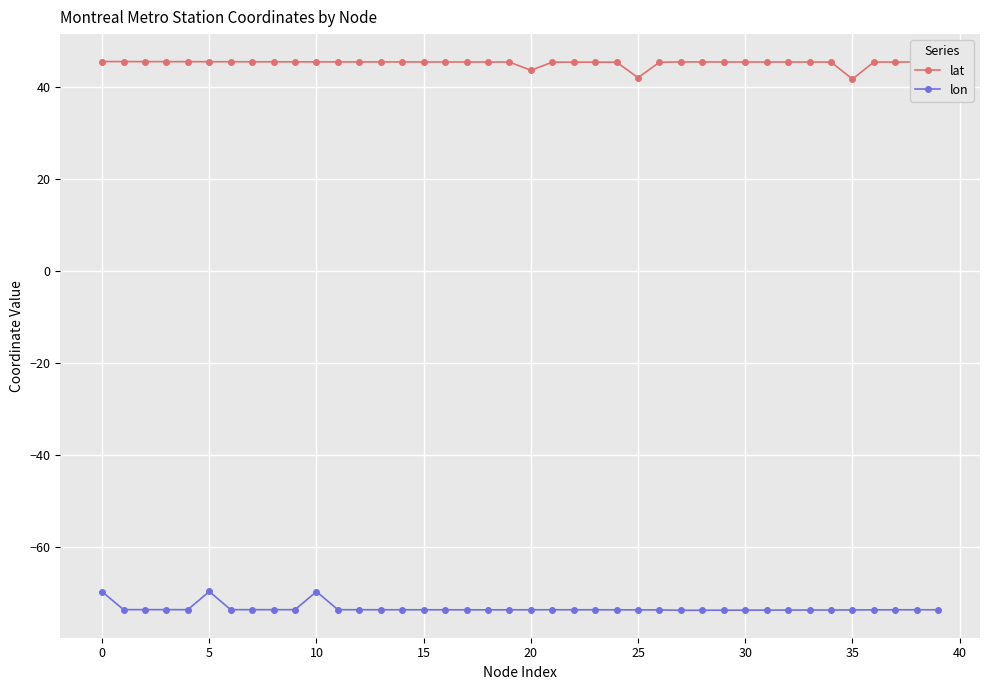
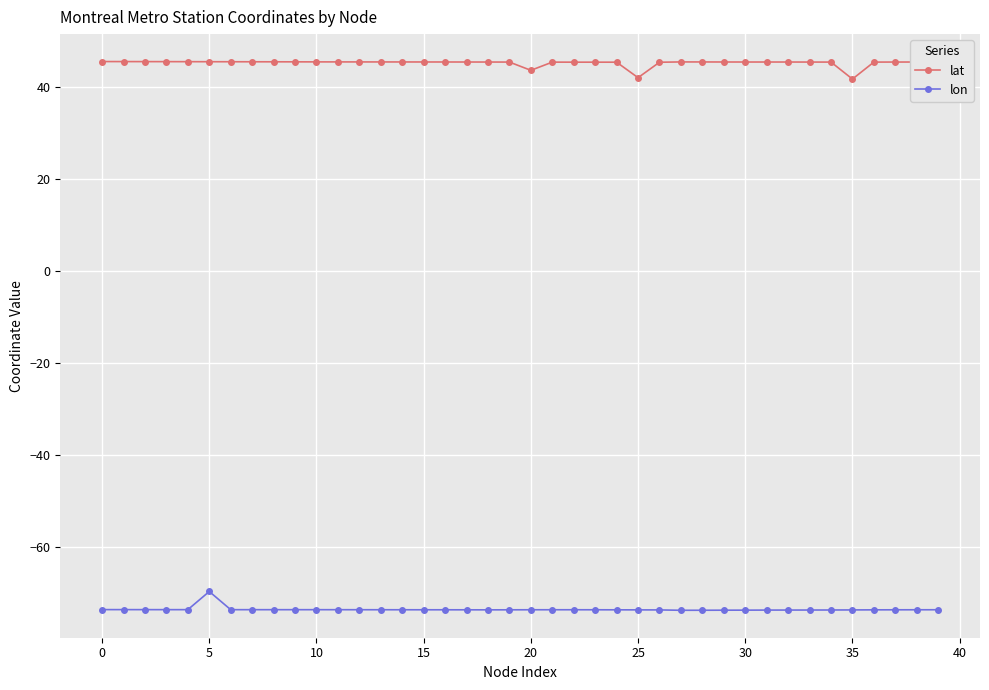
  {
    "lat": {
      "0": 46,
      "5": 46,
      "10": 46,
      "15": 46,
      "20": 44,
      "25": 42,
      "30": 45,
      "35": 42
    },
    "lon": {
-     "0": -70,
+     "0": -74,
      "5": -70,
-     "10": -70,
+     "10": -74,
      "15": -74,
      "20": -74,
      "25": -74,
      "30": -74,
      "35": -74
    }
  }
